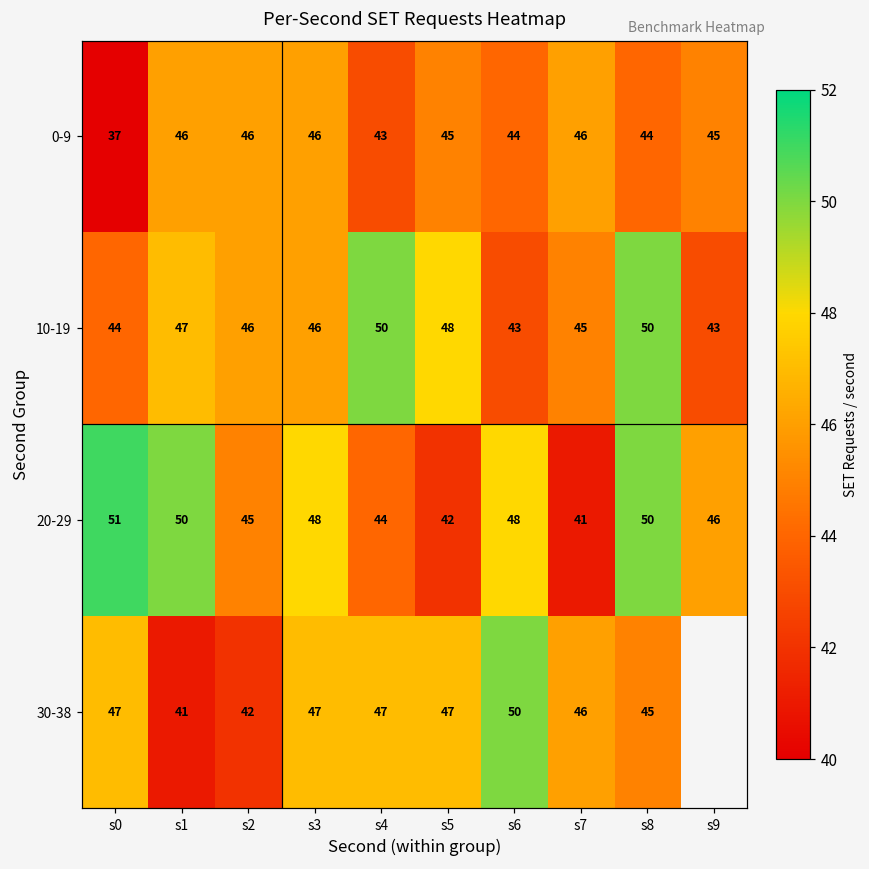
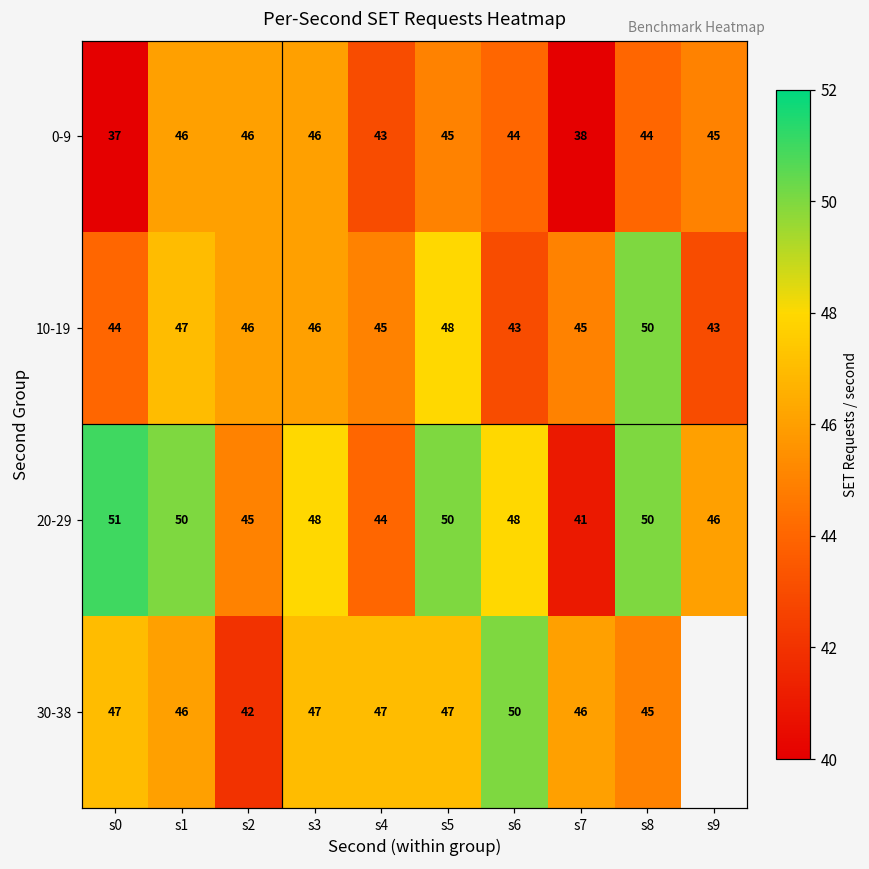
  {
    "0-9": {
      "s0": 37,
      "s1": 46,
      "s2": 46,
      "s3": 46,
      "s4": 43,
      "s5": 45,
      "s6": 44,
-     "s7": 46,
+     "s7": 38,
      "s8": 44,
      "s9": 45
    },
    "10-19": {
      "s0": 44,
      "s1": 47,
      "s2": 46,
      "s3": 46,
-     "s4": 50,
+     "s4": 45,
      "s5": 48,
      "s6": 43,
      "s7": 45,
      "s8": 50,
      "s9": 43
    },
    "20-29": {
      "s0": 51,
      "s1": 50,
      "s2": 45,
      "s3": 48,
      "s4": 44,
-     "s5": 42,
+     "s5": 50,
      "s6": 48,
      "s7": 41,
      "s8": 50,
      "s9": 46
    },
    "30-38": {
      "s0": 47,
-     "s1": 41,
+     "s1": 46,
      "s2": 42,
      "s3": 47,
      "s4": 47,
      "s5": 47,
      "s6": 50,
      "s7": 46,
      "s8": 45
    }
  }
